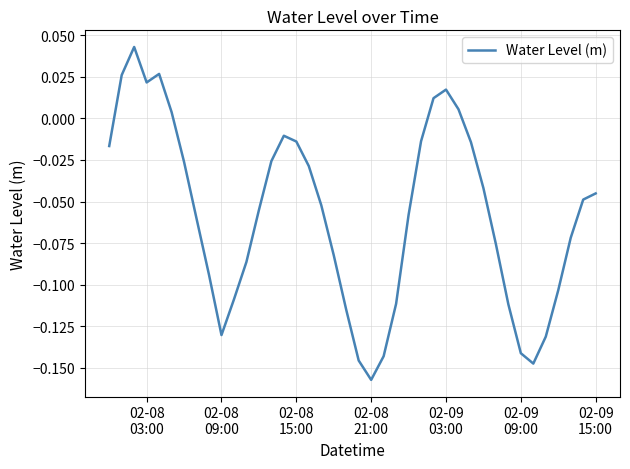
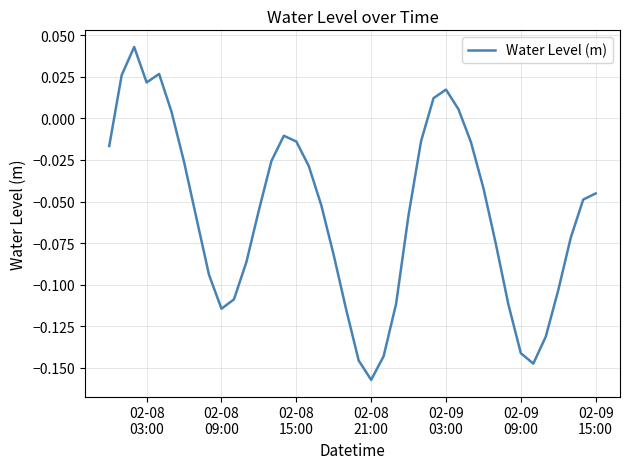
  {
    "02-08 03:00": 0.022,
-   "02-08 09:00": -0.130,
+   "02-08 09:00": -0.115,
    "02-08 15:00": -0.014,
    "02-08 21:00": -0.157,
    "02-09 03:00": 0.017,
    "02-09 09:00": -0.141,
    "02-09 15:00": -0.045
  }
